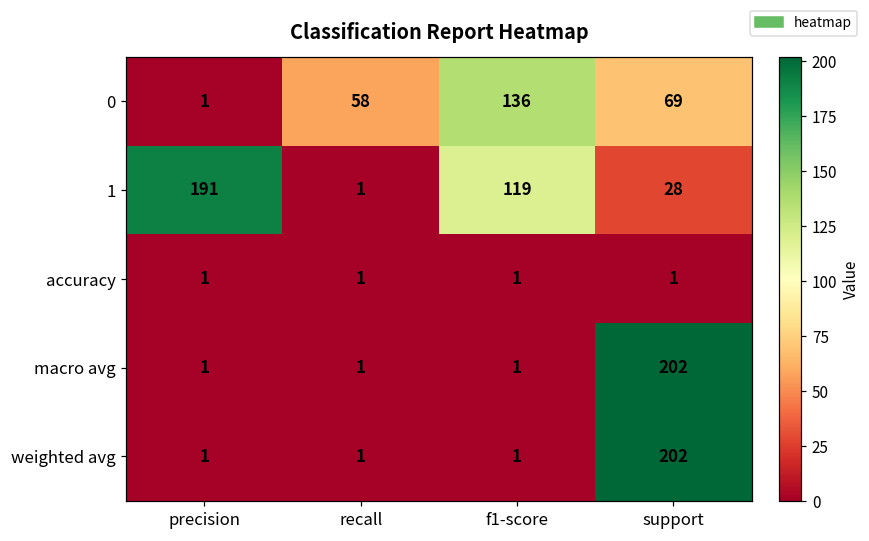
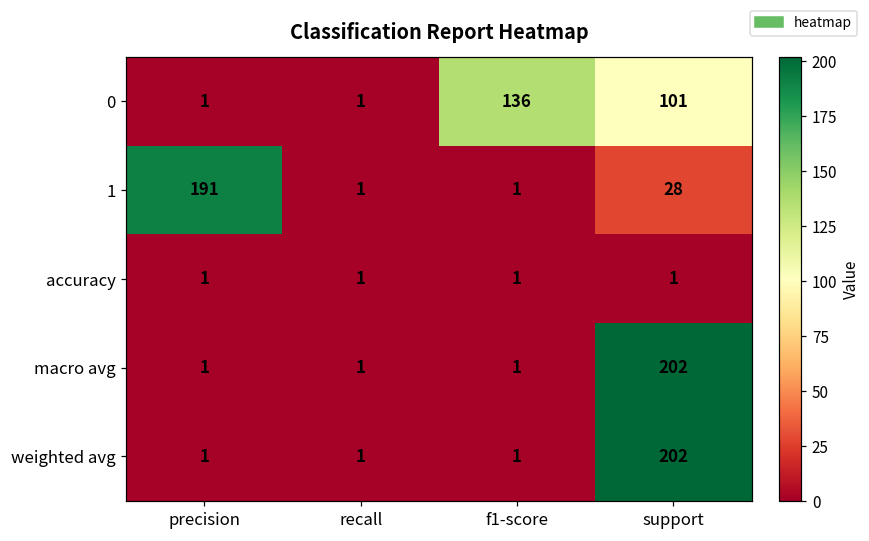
  {
    "0": {
      "precision": 1,
-     "recall": 58,
+     "recall": 1,
      "f1-score": 136,
-     "support": 69
+     "support": 101
    },
    "1": {
      "precision": 191,
      "recall": 1,
-     "f1-score": 119,
+     "f1-score": 1,
      "support": 28
    },
    "accuracy": {
      "precision": 1,
      "recall": 1,
      "f1-score": 1,
      "support": 1
    },
    "macro avg": {
      "precision": 1,
      "recall": 1,
      "f1-score": 1,
      "support": 202
    },
    "weighted avg": {
      "precision": 1,
      "recall": 1,
      "f1-score": 1,
      "support": 202
    }
  }
